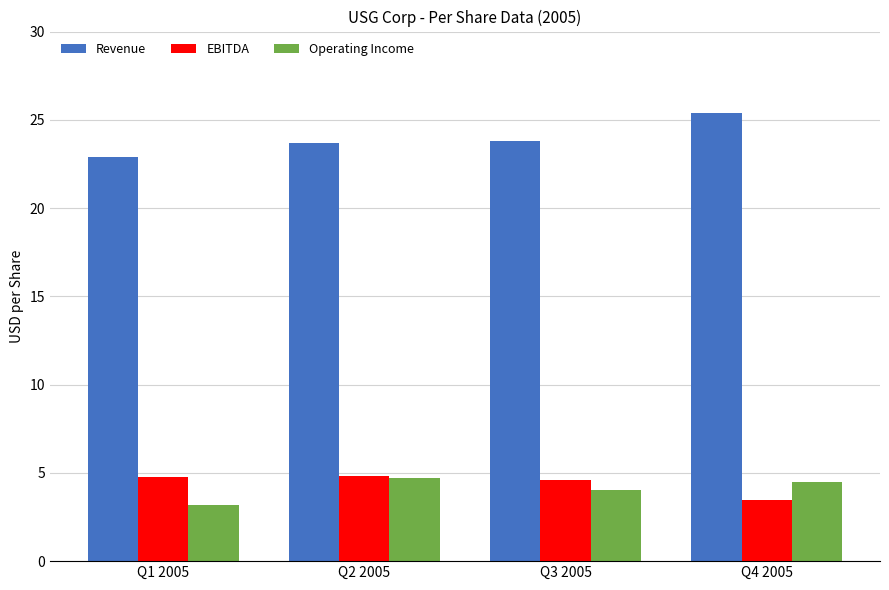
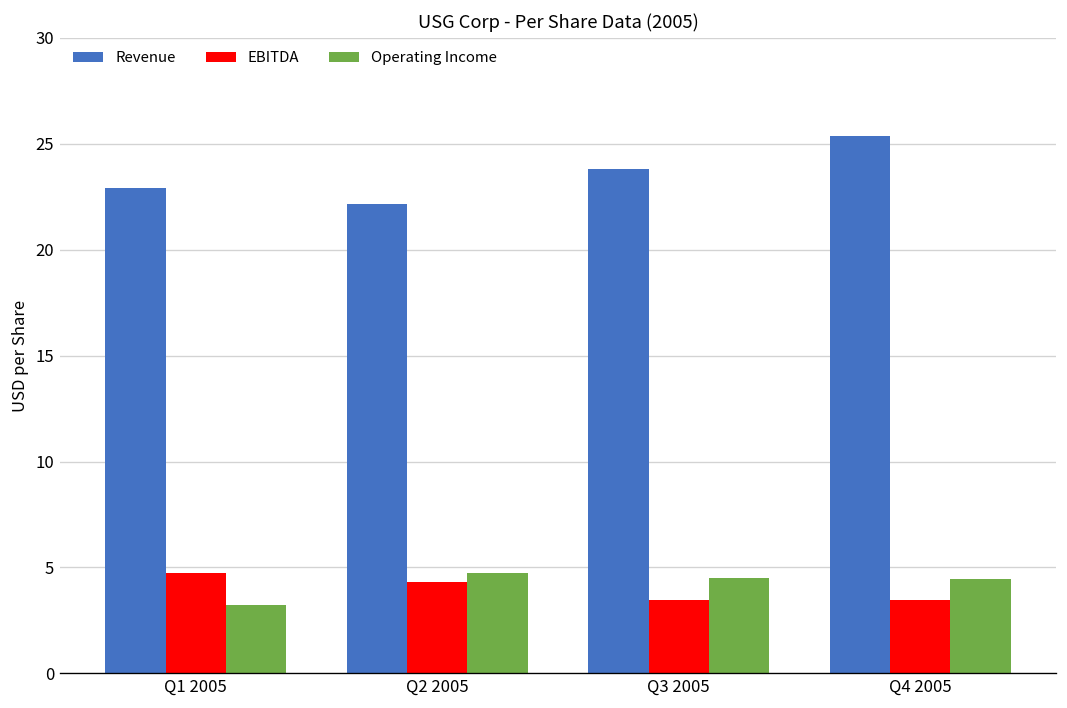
  {
    "Revenue": {
      "Q1 2005": 22.9,
-     "Q2 2005": 23.7,
+     "Q2 2005": 22.1,
      "Q3 2005": 23.8,
      "Q4 2005": 25.4
    },
    "EBITDA": {
      "Q1 2005": 4.7,
-     "Q2 2005": 4.8,
-     "Q3 2005": 4.6,
+     "Q2 2005": 4.3,
+     "Q3 2005": 3.5,
      "Q4 2005": 3.5
    },
    "Operating Income": {
      "Q1 2005": 3.2,
      "Q2 2005": 4.7,
-     "Q3 2005": 4.0,
+     "Q3 2005": 4.5,
      "Q4 2005": 4.5
    }
  }
